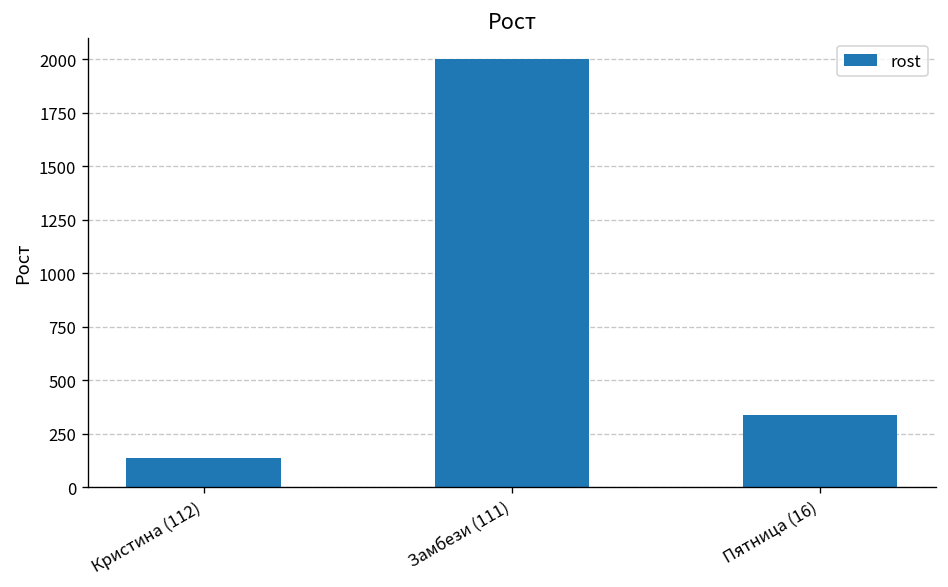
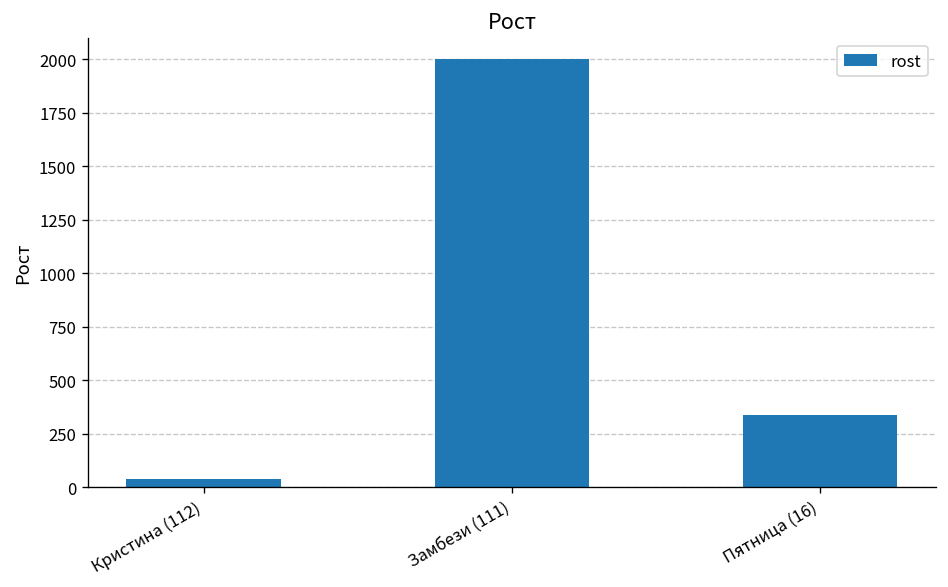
  {
-   "Кристина (112)": 140,
+   "Кристина (112)": 40,
    "Замбези (111)": 2000,
    "Пятница (16)": 340
  }
